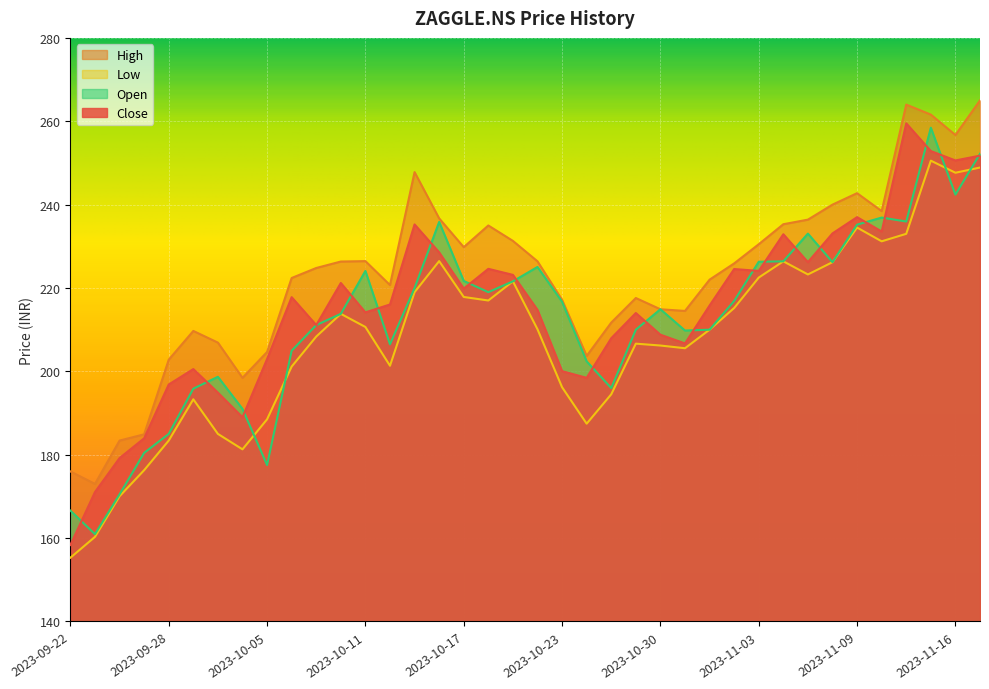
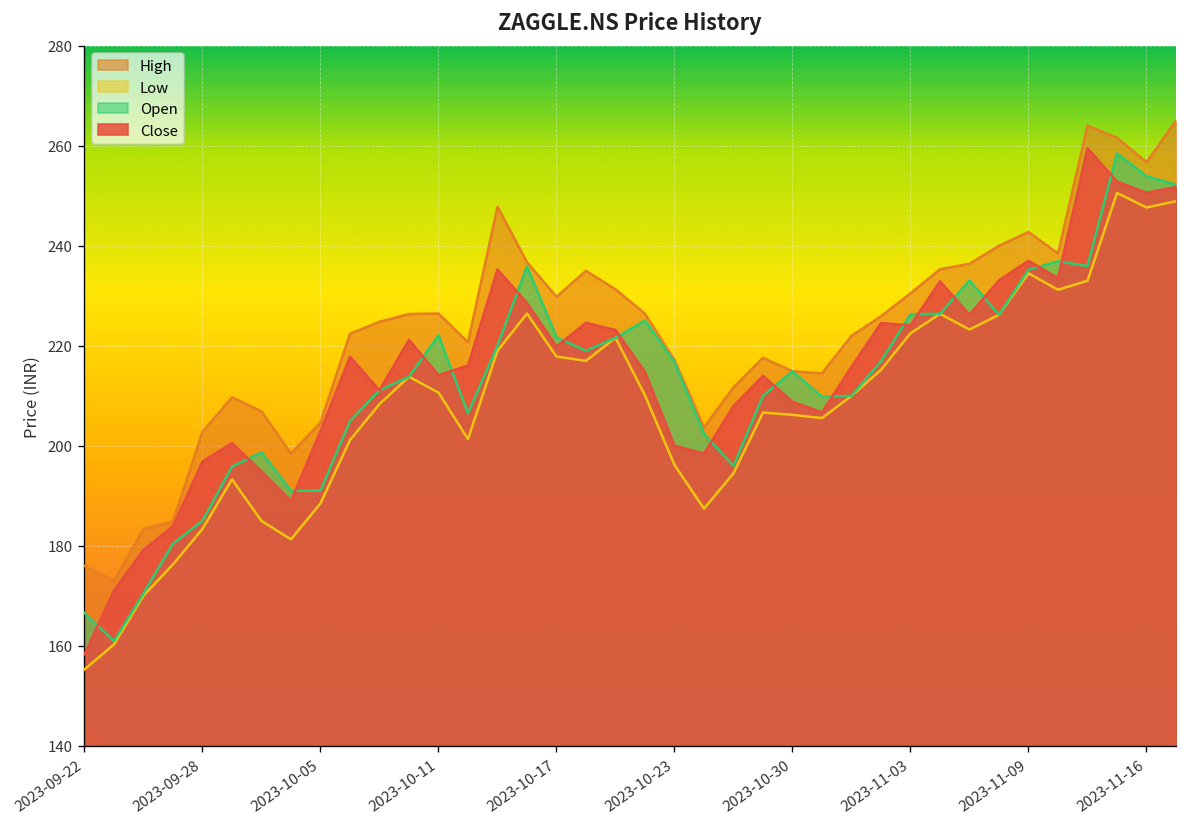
  {
    "Open": {
      "2023-09-22": 167,
      "2023-09-28": 185,
-     "2023-10-05": 178,
-     "2023-10-11": 224,
+     "2023-10-05": 191,
+     "2023-10-11": 222,
      "2023-10-17": 222,
      "2023-11-03": 226,
      "2023-11-09": 235,
-     "2023-11-16": 242
+     "2023-11-16": 254
    }
  }
